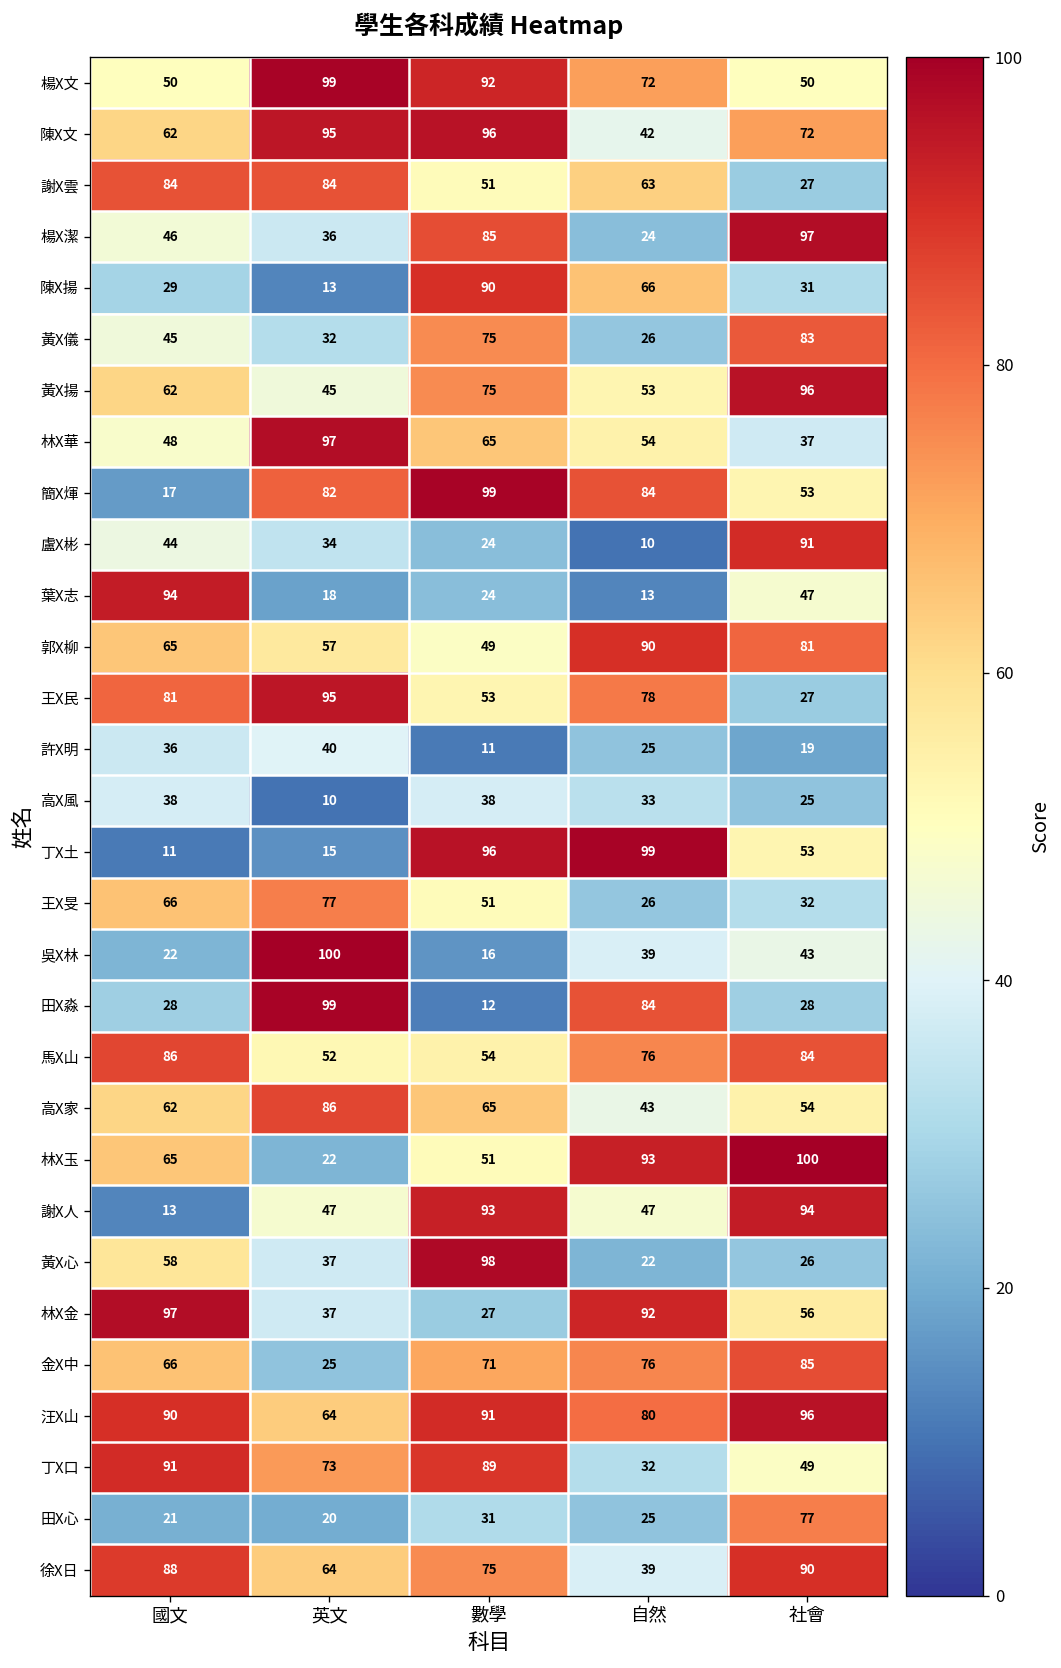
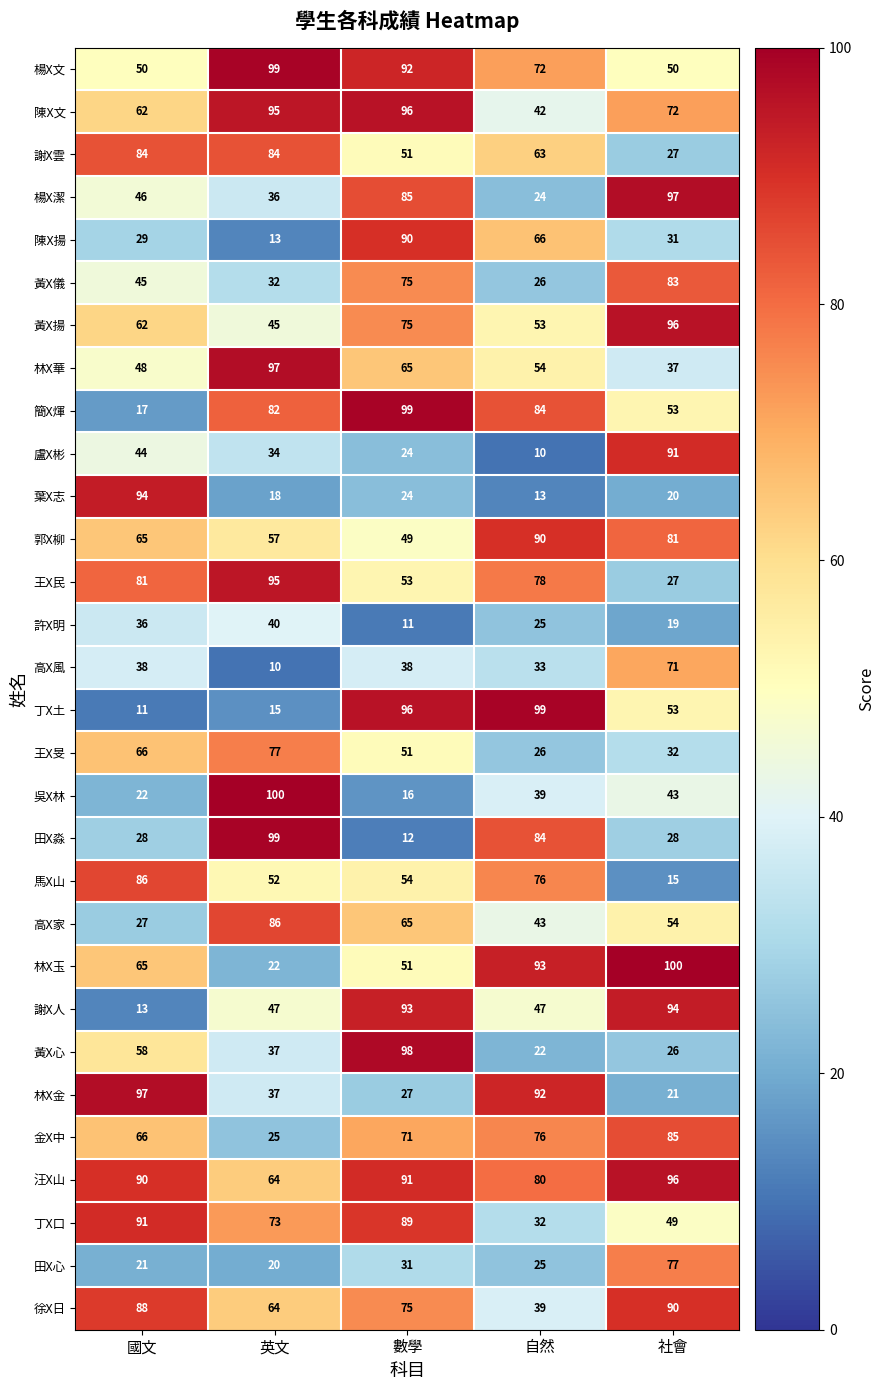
  {
    "楊X文": {
      "國文": 50,
      "英文": 99,
      "數學": 92,
      "自然": 72,
      "社會": 50
    },
    "陳X文": {
      "國文": 62,
      "英文": 95,
      "數學": 96,
      "自然": 42,
      "社會": 72
    },
    "謝X雲": {
      "國文": 84,
      "英文": 84,
      "數學": 51,
      "自然": 63,
      "社會": 27
    },
    "楊X潔": {
      "國文": 46,
      "英文": 36,
      "數學": 85,
      "自然": 24,
      "社會": 97
    },
    "陳X揚": {
      "國文": 29,
      "英文": 13,
      "數學": 90,
      "自然": 66,
      "社會": 31
    },
    "黃X儀": {
      "國文": 45,
      "英文": 32,
      "數學": 75,
      "自然": 26,
      "社會": 83
    },
    "黃X揚": {
      "國文": 62,
      "英文": 45,
      "數學": 75,
      "自然": 53,
      "社會": 96
    },
    "林X華": {
      "國文": 48,
      "英文": 97,
      "數學": 65,
      "自然": 54,
      "社會": 37
    },
    "簡X煇": {
      "國文": 17,
      "英文": 82,
      "數學": 99,
      "自然": 84,
      "社會": 53
    },
    "盧X彬": {
      "國文": 44,
      "英文": 34,
      "數學": 24,
      "自然": 10,
      "社會": 91
    },
    "葉X志": {
      "國文": 94,
      "英文": 18,
      "數學": 24,
      "自然": 13,
-     "社會": 47
+     "社會": 20
    },
    "郭X柳": {
      "國文": 65,
      "英文": 57,
      "數學": 49,
      "自然": 90,
      "社會": 81
    },
    "王X民": {
      "國文": 81,
      "英文": 95,
      "數學": 53,
      "自然": 78,
      "社會": 27
    },
    "許X明": {
      "國文": 36,
      "英文": 40,
      "數學": 11,
      "自然": 25,
      "社會": 19
    },
    "高X風": {
      "國文": 38,
      "英文": 10,
      "數學": 38,
      "自然": 33,
-     "社會": 25
+     "社會": 71
    },
    "丁X土": {
      "國文": 11,
      "英文": 15,
      "數學": 96,
      "自然": 99,
      "社會": 53
    },
    "王X旻": {
      "國文": 66,
      "英文": 77,
      "數學": 51,
      "自然": 26,
      "社會": 32
    },
    "吳X林": {
      "國文": 22,
      "英文": 100,
      "數學": 16,
      "自然": 39,
      "社會": 43
    },
    "田X淼": {
      "國文": 28,
      "英文": 99,
      "數學": 12,
      "自然": 84,
      "社會": 28
    },
    "馬X山": {
      "國文": 86,
      "英文": 52,
      "數學": 54,
      "自然": 76,
-     "社會": 84
+     "社會": 15
    },
    "高X家": {
-     "國文": 62,
+     "國文": 27,
      "英文": 86,
      "數學": 65,
      "自然": 43,
      "社會": 54
    },
    "林X玉": {
      "國文": 65,
      "英文": 22,
      "數學": 51,
      "自然": 93,
      "社會": 100
    },
    "謝X人": {
      "國文": 13,
      "英文": 47,
      "數學": 93,
      "自然": 47,
      "社會": 94
    },
    "黃X心": {
      "國文": 58,
      "英文": 37,
      "數學": 98,
      "自然": 22,
      "社會": 26
    },
    "林X金": {
      "國文": 97,
      "英文": 37,
      "數學": 27,
      "自然": 92,
-     "社會": 56
+     "社會": 21
    },
    "金X中": {
      "國文": 66,
      "英文": 25,
      "數學": 71,
      "自然": 76,
      "社會": 85
    },
    "汪X山": {
      "國文": 90,
      "英文": 64,
      "數學": 91,
      "自然": 80,
      "社會": 96
    },
    "丁X口": {
      "國文": 91,
      "英文": 73,
      "數學": 89,
      "自然": 32,
      "社會": 49
    },
    "田X心": {
      "國文": 21,
      "英文": 20,
      "數學": 31,
      "自然": 25,
      "社會": 77
    },
    "徐X日": {
      "國文": 88,
      "英文": 64,
      "數學": 75,
      "自然": 39,
      "社會": 90
    }
  }
